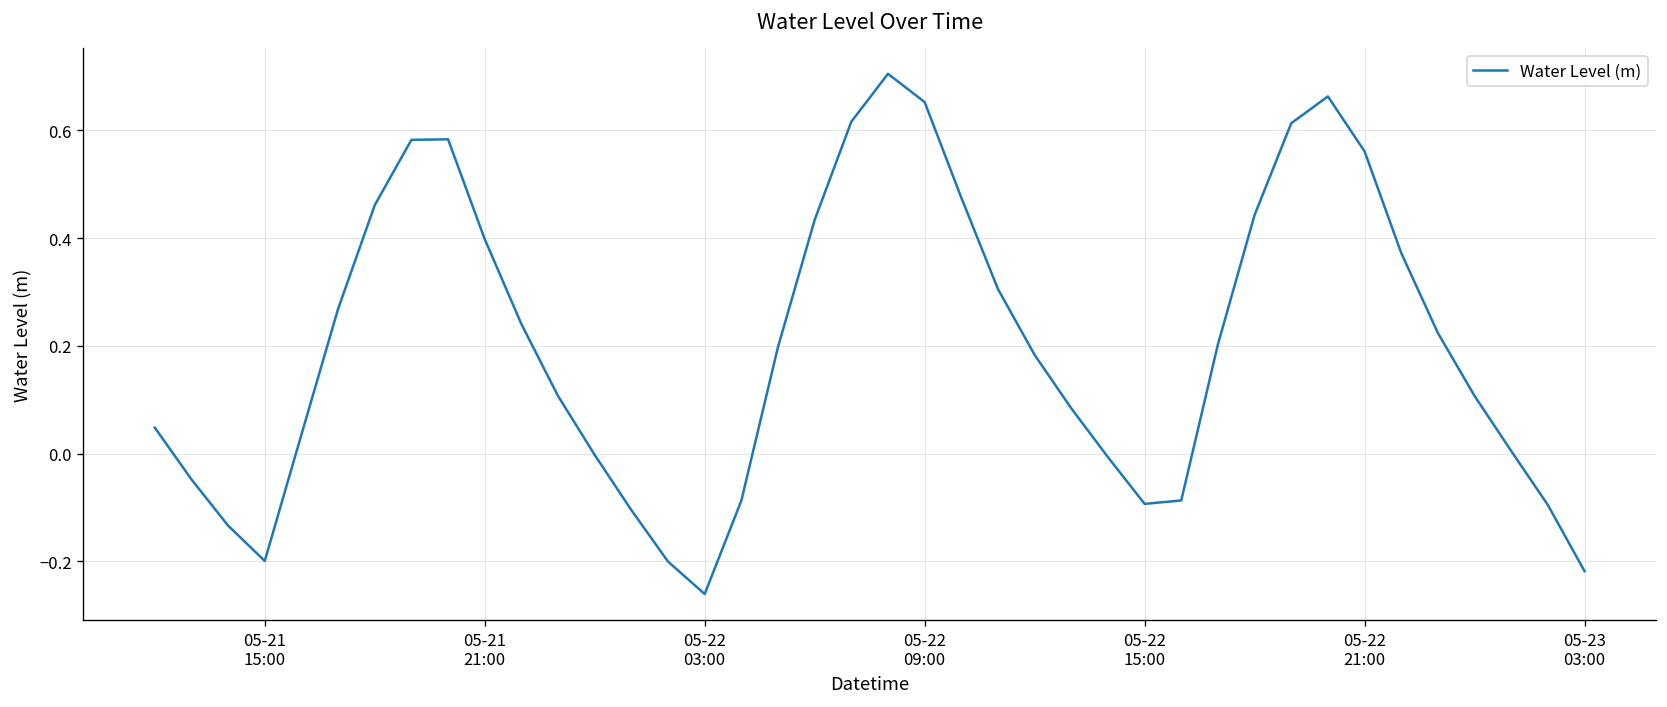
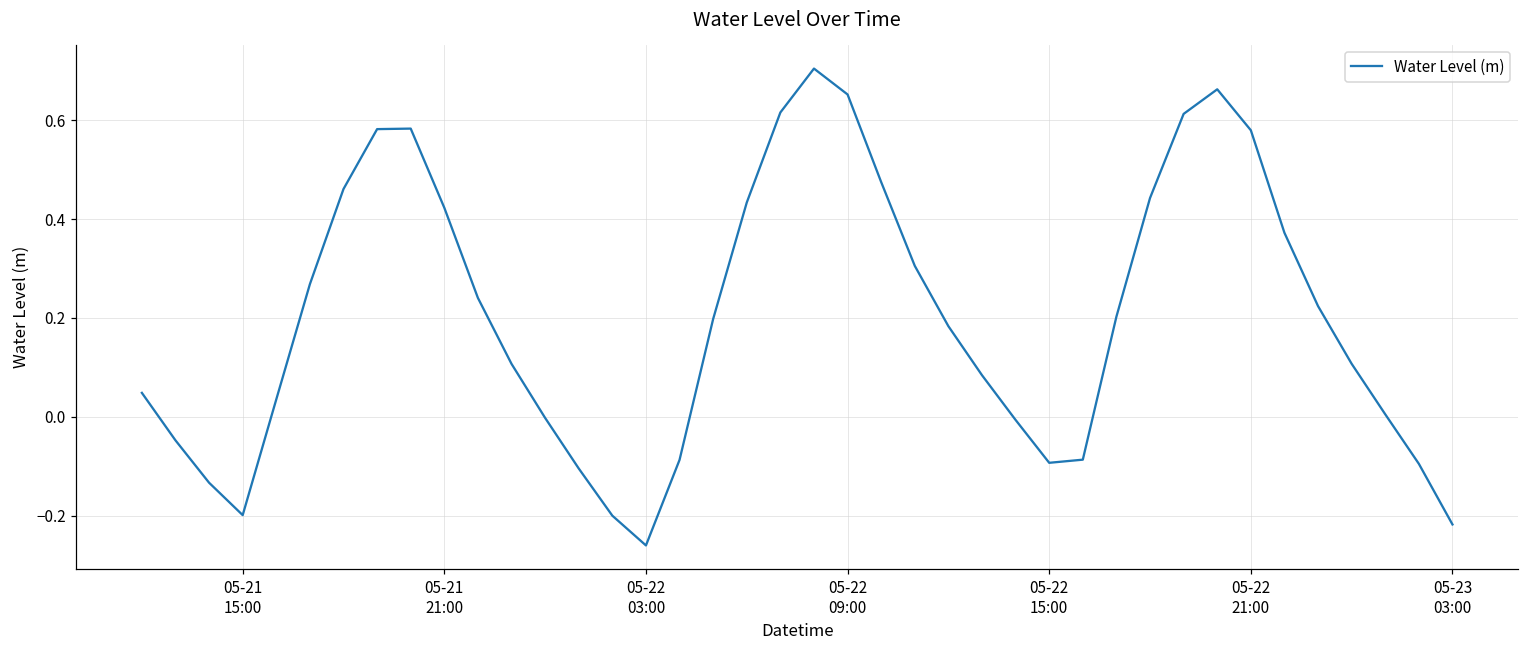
  {
    "05-21 15:00": -0.20,
-   "05-21 21:00": 0.40,
+   "05-21 21:00": 0.42,
    "05-22 03:00": -0.26,
    "05-22 09:00": 0.65,
    "05-22 15:00": -0.09,
-   "05-22 21:00": 0.56,
+   "05-22 21:00": 0.58,
    "05-23 03:00": -0.22
  }
